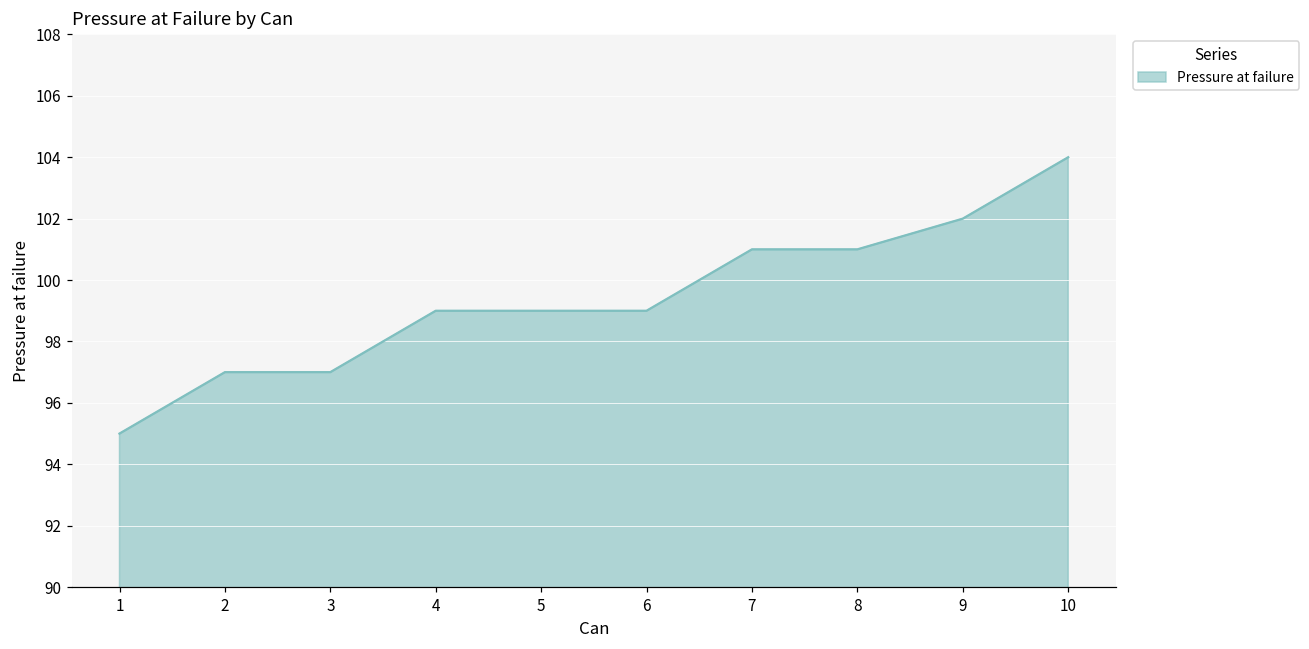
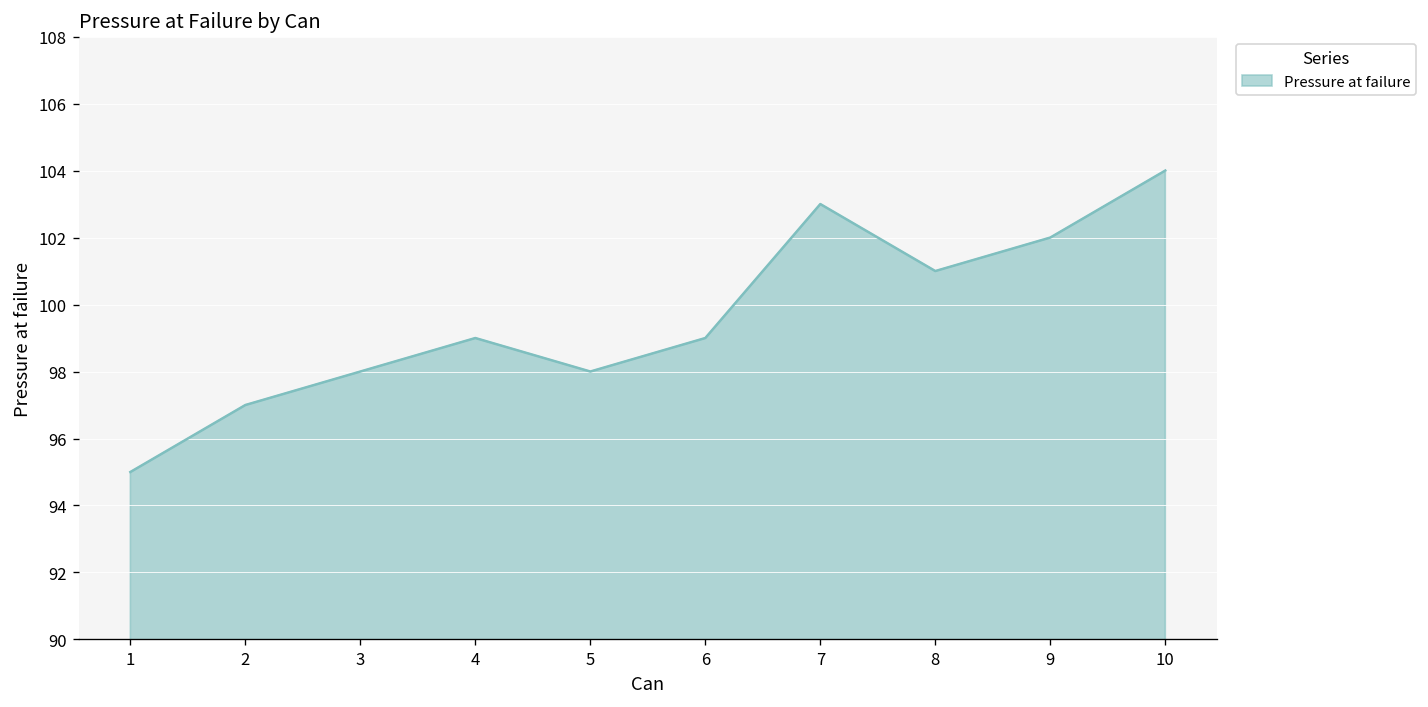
  {
    "1": 95,
    "2": 97,
-   "3": 97,
+   "3": 98,
    "4": 99,
-   "5": 99,
+   "5": 98,
    "6": 99,
-   "7": 101,
+   "7": 103,
    "8": 101,
    "9": 102,
    "10": 104
  }
